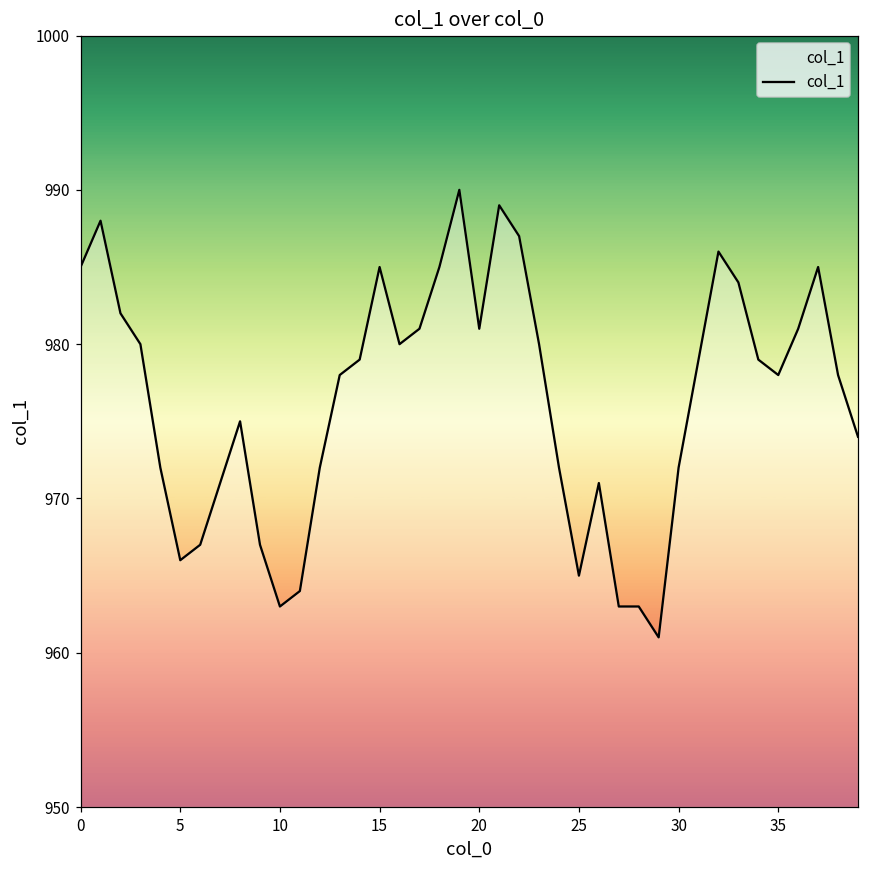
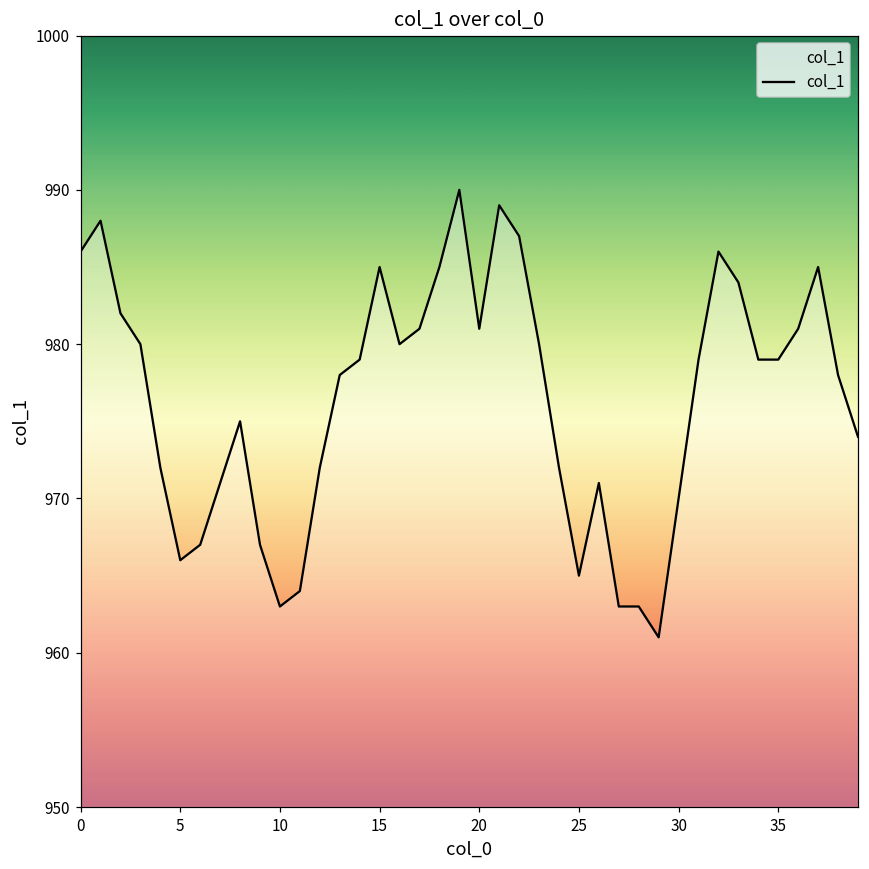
  {
-   "0": 985,
+   "0": 986,
    "5": 966,
    "10": 963,
    "15": 985,
    "20": 981,
    "25": 965,
-   "30": 972,
-   "35": 978
+   "30": 970,
+   "35": 979
  }
